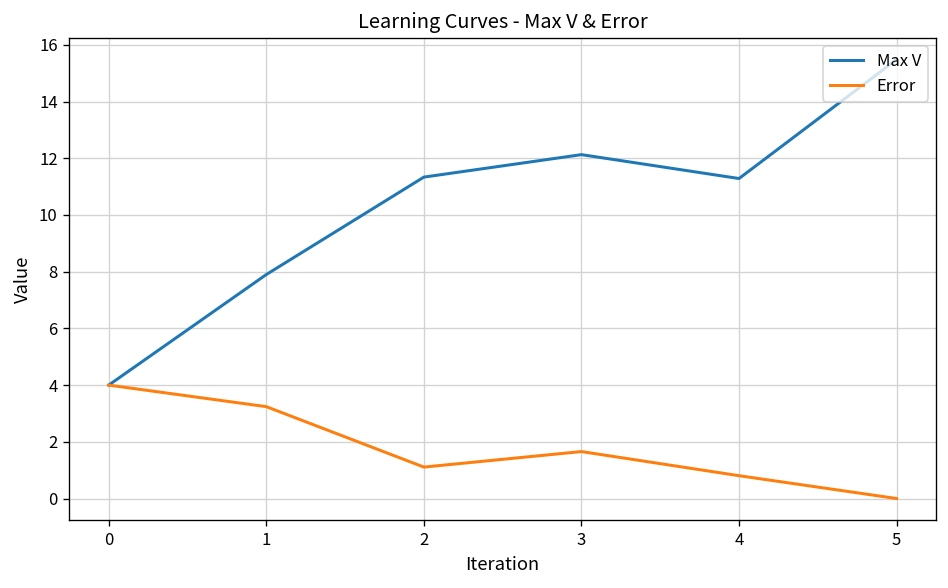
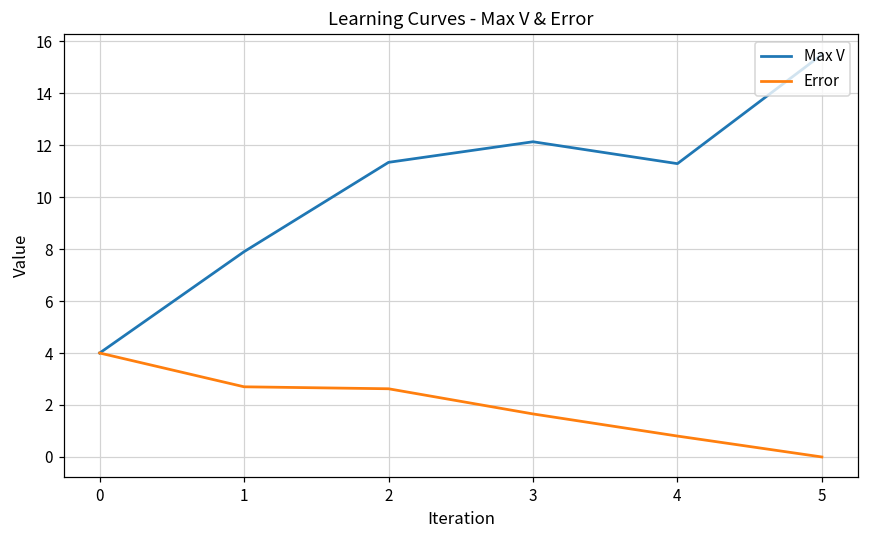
  {
    "Max V": {
      "1": 7.9,
      "2": 11.3,
      "3": 12.1,
      "4": 11.3
    },
    "Error": {
-     "1": 3.2,
-     "2": 1.1,
+     "1": 2.7,
+     "2": 2.6,
      "3": 1.7,
      "4": 0.8,
      "5": 0.0
    }
  }
